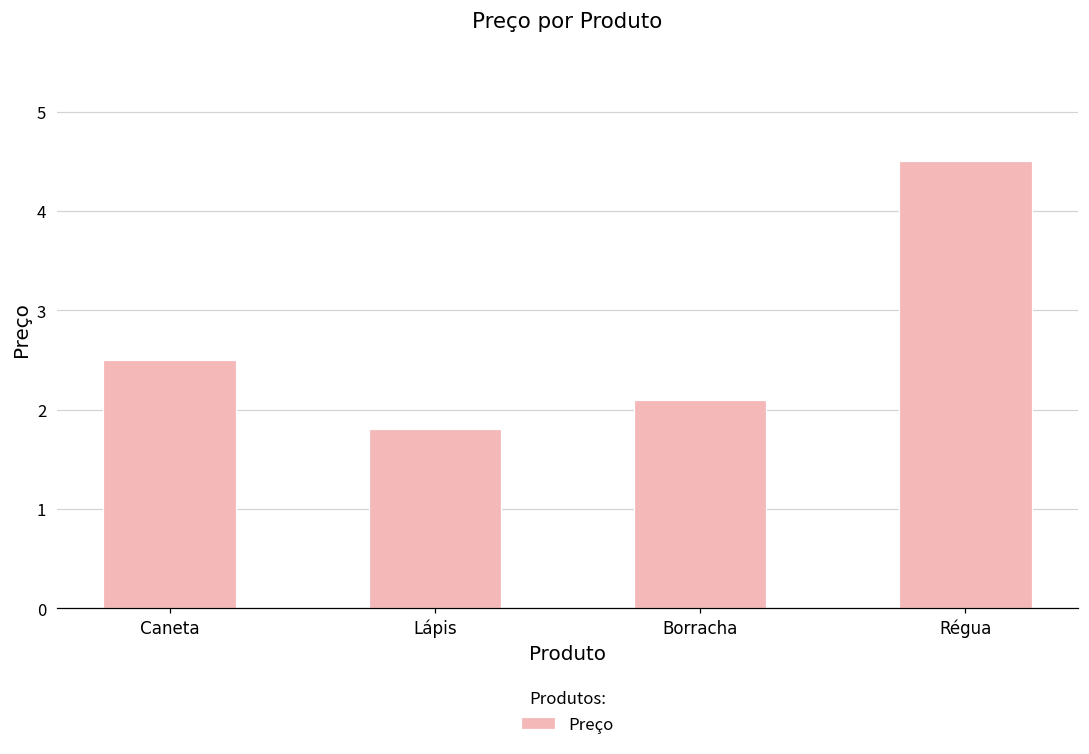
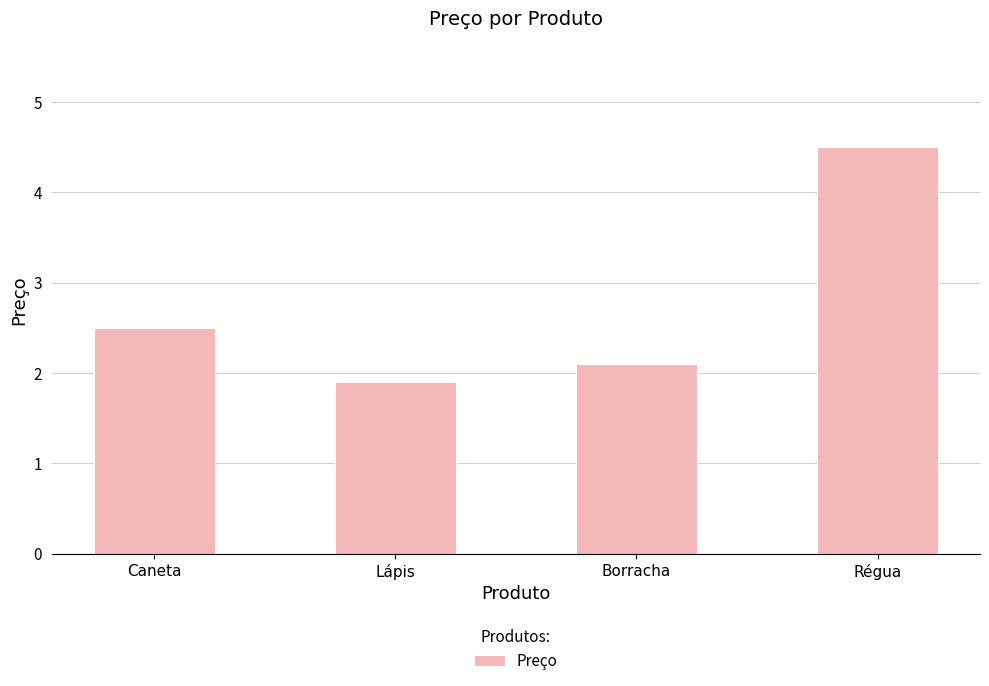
  {
    "Caneta": 2.5,
-   "Lápis": 1.8,
+   "Lápis": 1.9,
    "Borracha": 2.1,
    "Régua": 4.5
  }
